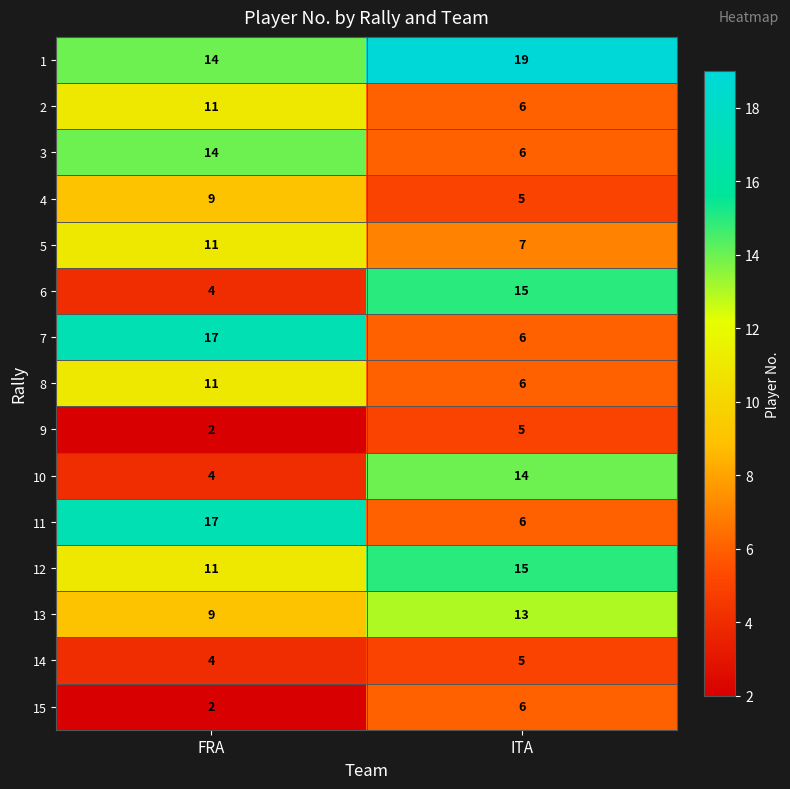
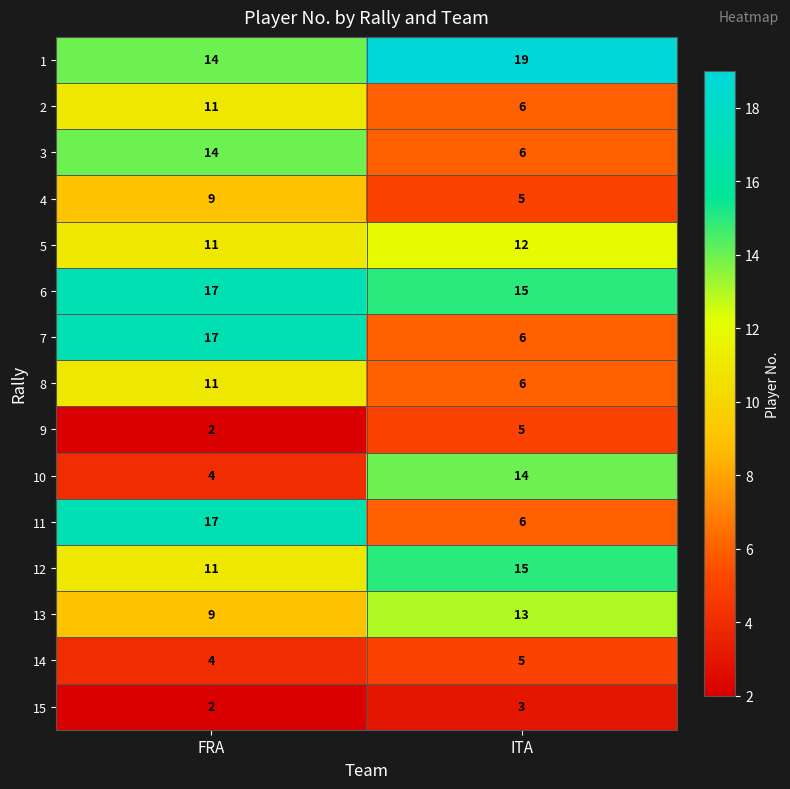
  {
    "1": {
      "FRA": 14,
      "ITA": 19
    },
    "2": {
      "FRA": 11,
      "ITA": 6
    },
    "3": {
      "FRA": 14,
      "ITA": 6
    },
    "4": {
      "FRA": 9,
      "ITA": 5
    },
    "5": {
      "FRA": 11,
-     "ITA": 7
+     "ITA": 12
    },
    "6": {
-     "FRA": 4,
+     "FRA": 17,
      "ITA": 15
    },
    "7": {
      "FRA": 17,
      "ITA": 6
    },
    "8": {
      "FRA": 11,
      "ITA": 6
    },
    "9": {
      "FRA": 2,
      "ITA": 5
    },
    "10": {
      "FRA": 4,
      "ITA": 14
    },
    "11": {
      "FRA": 17,
      "ITA": 6
    },
    "12": {
      "FRA": 11,
      "ITA": 15
    },
    "13": {
      "FRA": 9,
      "ITA": 13
    },
    "14": {
      "FRA": 4,
      "ITA": 5
    },
    "15": {
      "FRA": 2,
-     "ITA": 6
+     "ITA": 3
    }
  }
